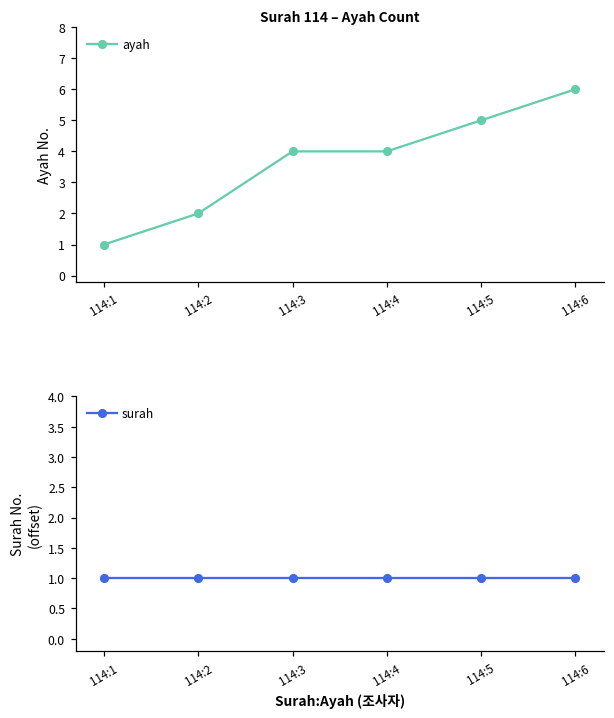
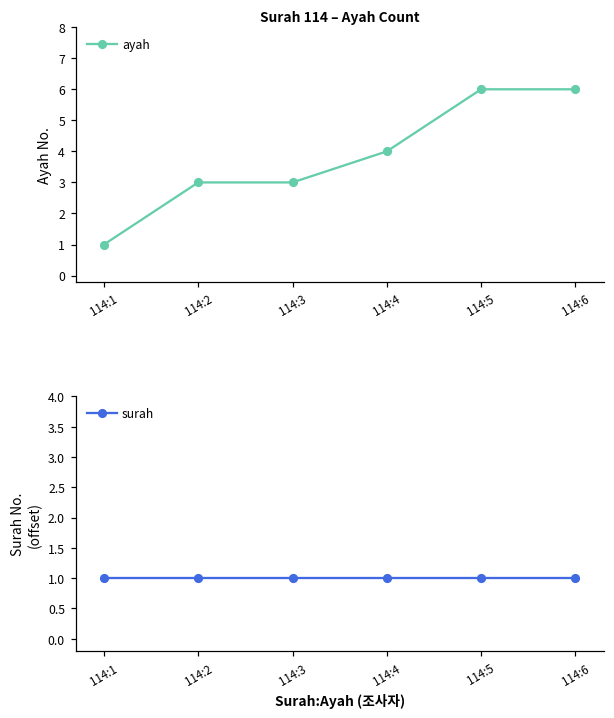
  {
    "Surah 114 – Ayah Count": {
      "114:1": 1,
-     "114:2": 2,
-     "114:3": 4,
+     "114:2": 3,
+     "114:3": 3,
      "114:4": 4,
-     "114:5": 5,
+     "114:5": 6,
      "114:6": 6
    }
  }
